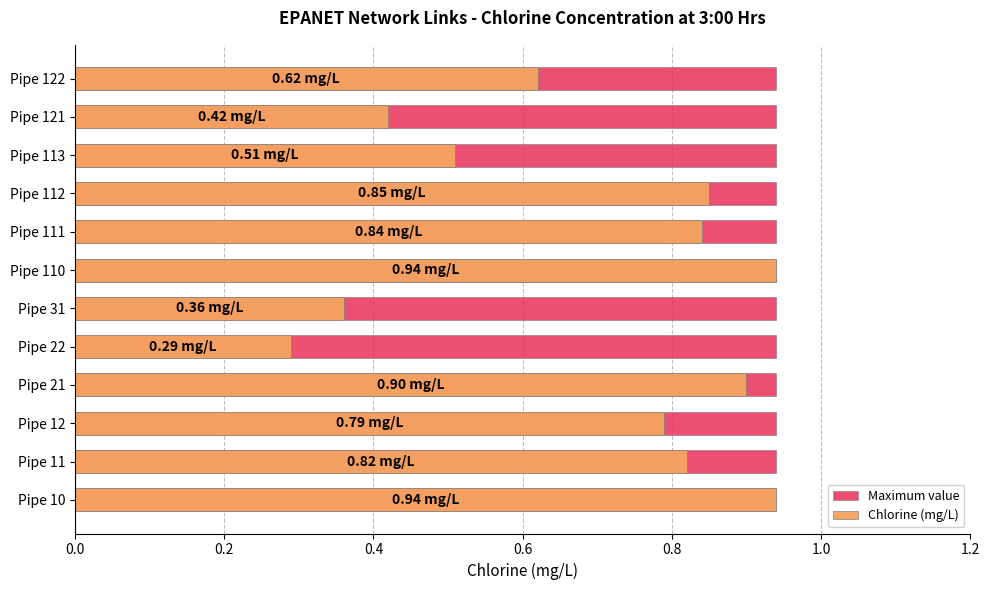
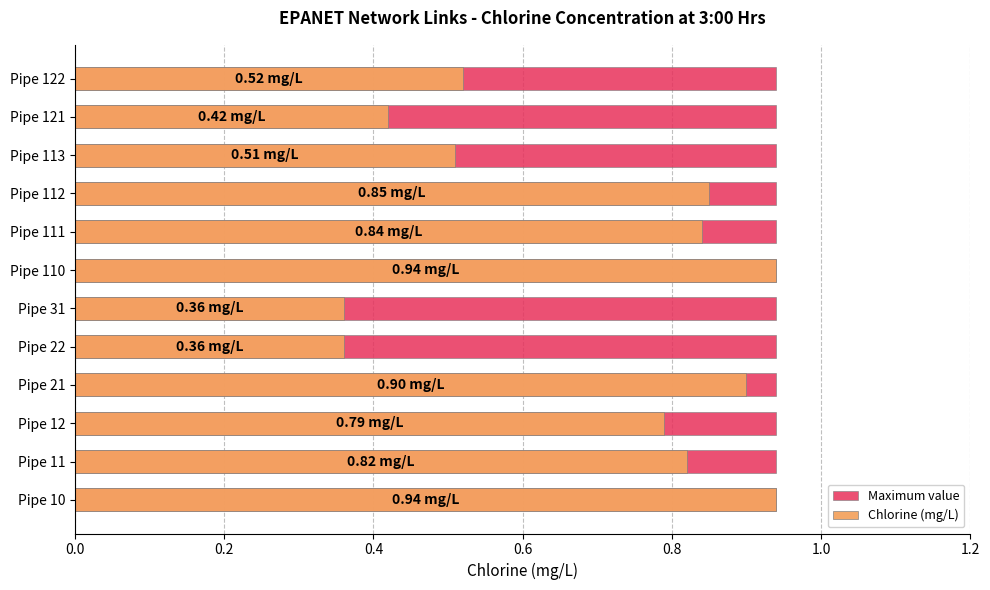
  {
    "Maximum value": {
      "Pipe 110": 0.94,
      "Pipe 10": 0.94
    },
    "Chlorine (mg/L)": {
-     "Pipe 122": 0.62,
+     "Pipe 122": 0.52,
      "Pipe 110": 0.94,
-     "Pipe 22": 0.29,
+     "Pipe 22": 0.36,
      "Pipe 10": 0.94
    }
  }
